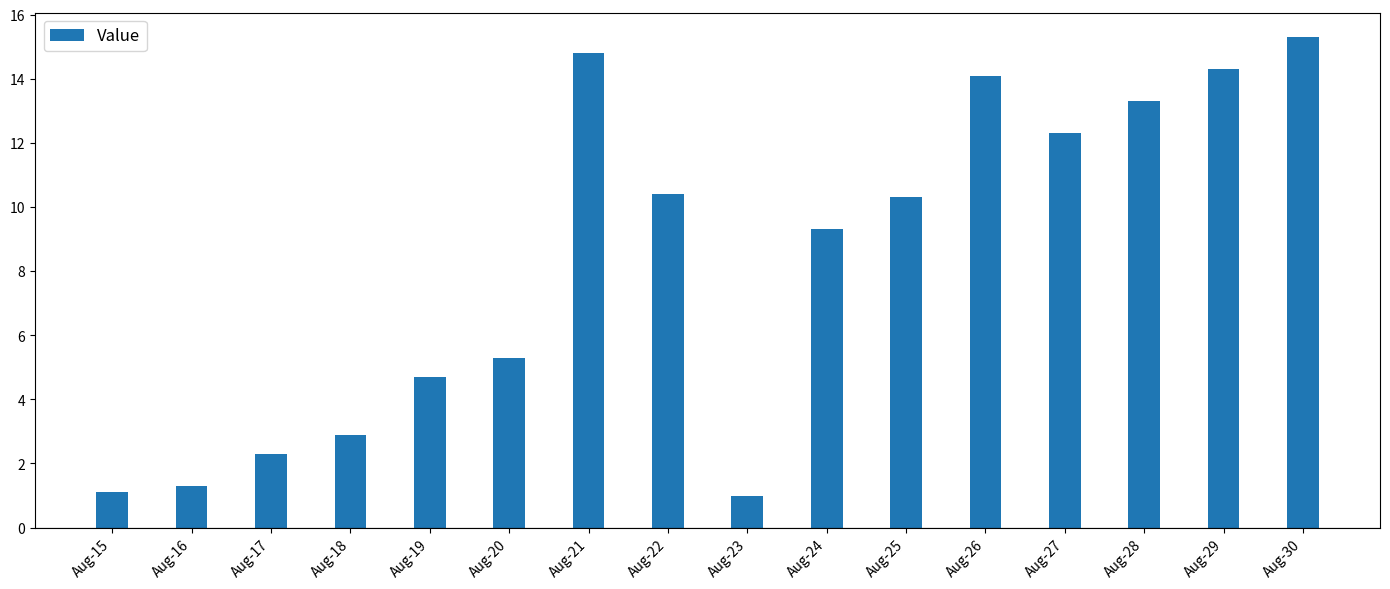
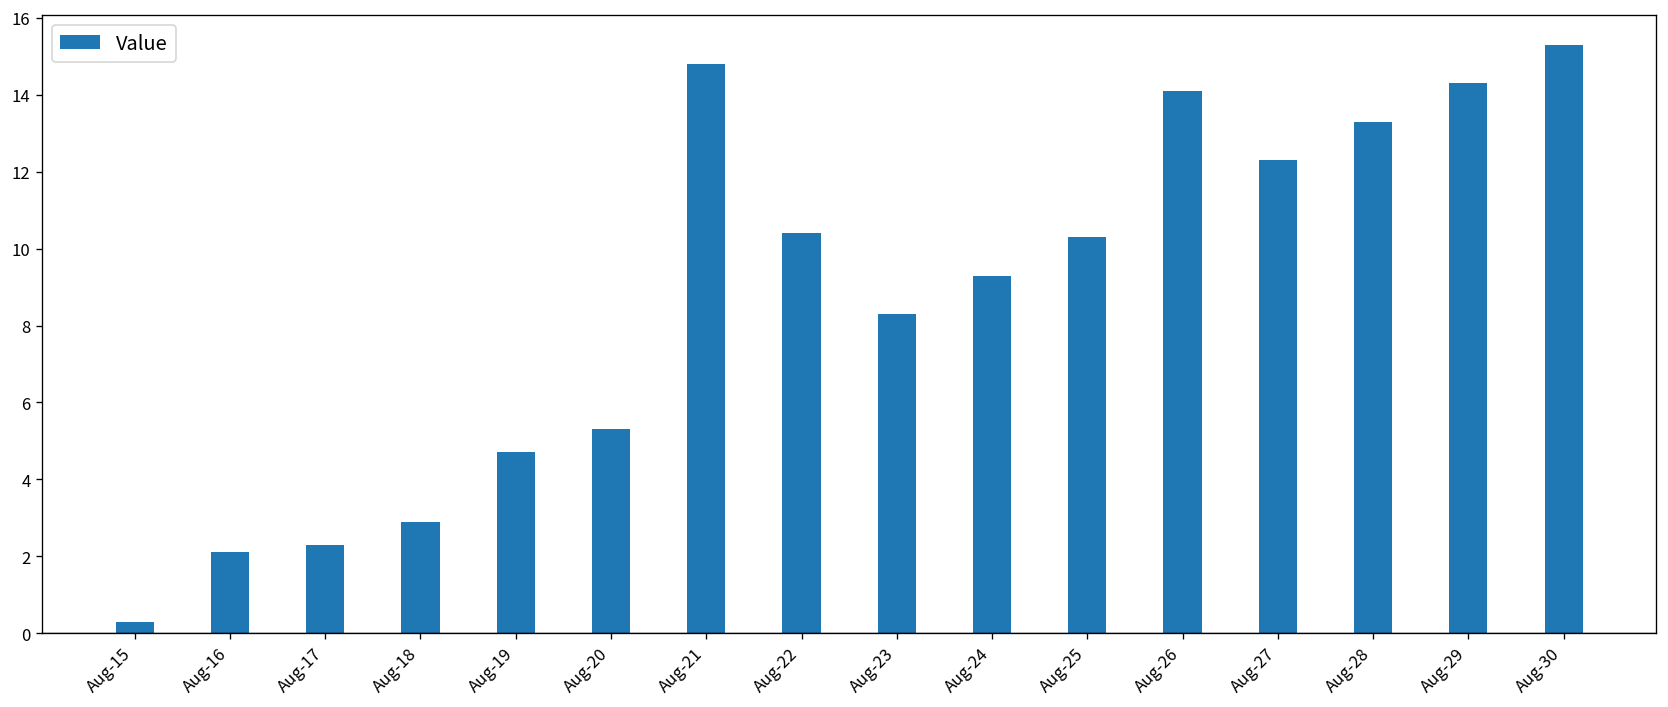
  {
-   "Aug-15": 1.1,
-   "Aug-16": 1.3,
+   "Aug-15": 0.3,
+   "Aug-16": 2.1,
    "Aug-17": 2.3,
    "Aug-18": 2.9,
    "Aug-19": 4.7,
    "Aug-20": 5.3,
    "Aug-21": 14.8,
    "Aug-22": 10.4,
-   "Aug-23": 1.0,
+   "Aug-23": 8.3,
    "Aug-24": 9.3,
    "Aug-25": 10.3,
    "Aug-26": 14.1,
    "Aug-27": 12.3,
    "Aug-28": 13.3,
    "Aug-29": 14.3,
    "Aug-30": 15.3
  }
